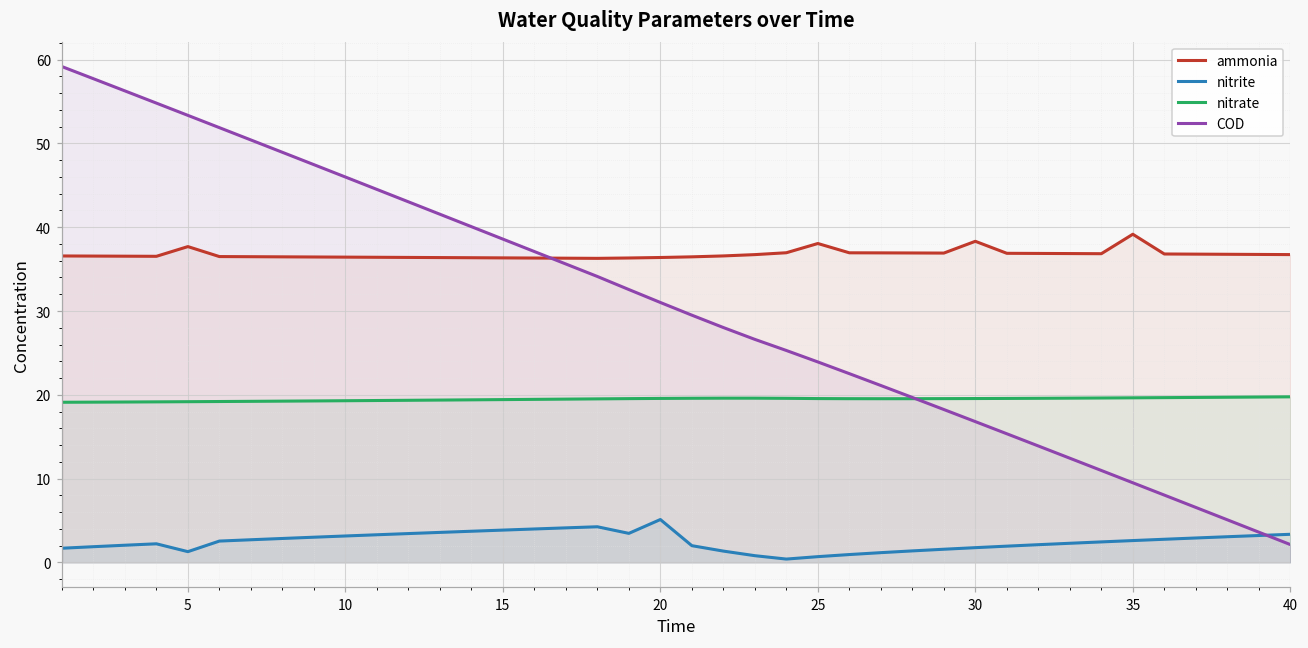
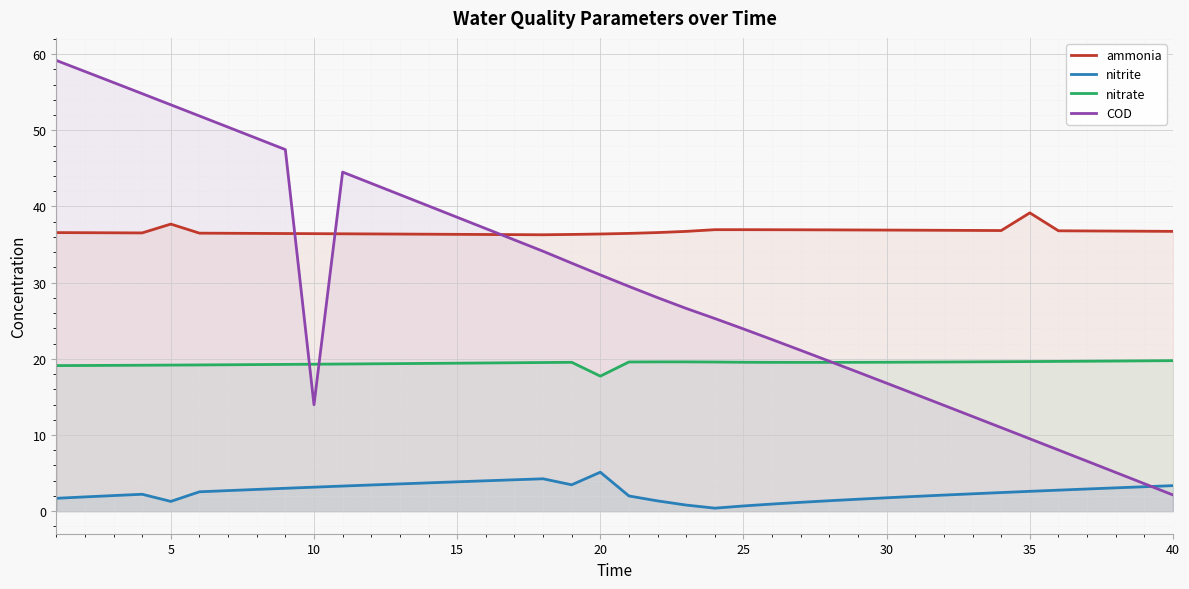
  {
    "ammonia": {
      "5": 38,
      "10": 36,
      "15": 36,
      "20": 36,
-     "25": 38,
-     "30": 38,
+     "25": 37,
+     "30": 37,
      "35": 39,
      "40": 37
    },
    "nitrite": {
      "5": 1,
      "10": 3,
      "15": 4,
      "20": 5,
      "25": 1,
      "30": 2,
      "35": 3,
      "40": 3
    },
    "nitrate": {
      "5": 19,
      "10": 19,
      "15": 19,
-     "20": 20,
+     "20": 18,
      "25": 20,
      "30": 20,
      "35": 20,
      "40": 20
    },
    "COD": {
      "5": 53,
-     "10": 46,
+     "10": 14,
      "15": 39,
      "20": 31,
      "25": 24,
      "30": 17,
      "35": 10,
      "40": 2
    }
  }
